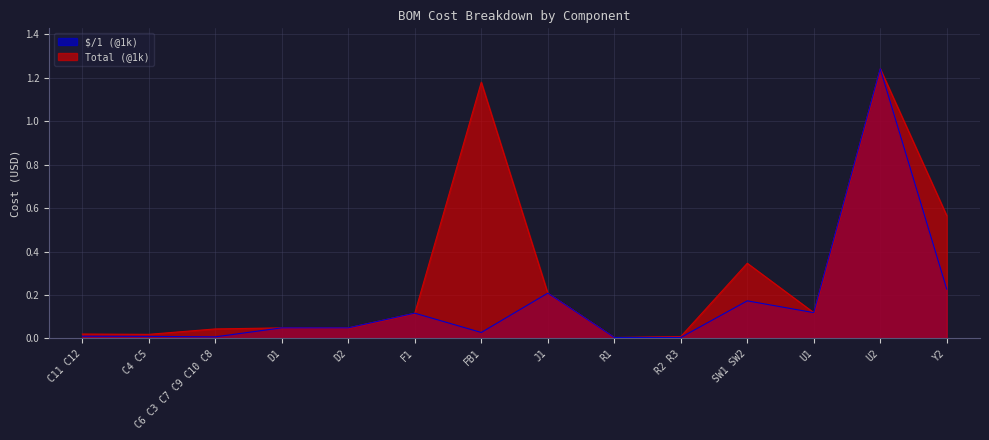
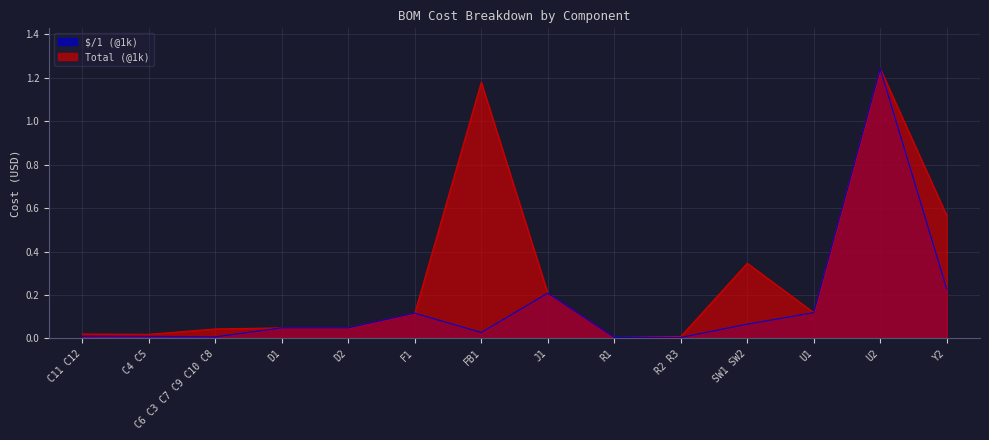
  {
    "$/1 (@1k)": {
      "C6 C3 C7 C9 C10 C8": 0.01,
      "FB1": 0.03,
-     "SW1 SW2": 0.17,
+     "SW1 SW2": 0.07,
      "Y2": 0.23
    },
    "Total (@1k)": {
      "C6 C3 C7 C9 C10 C8": 0.04,
      "FB1": 1.18,
      "SW1 SW2": 0.35,
      "Y2": 0.57
    }
  }
